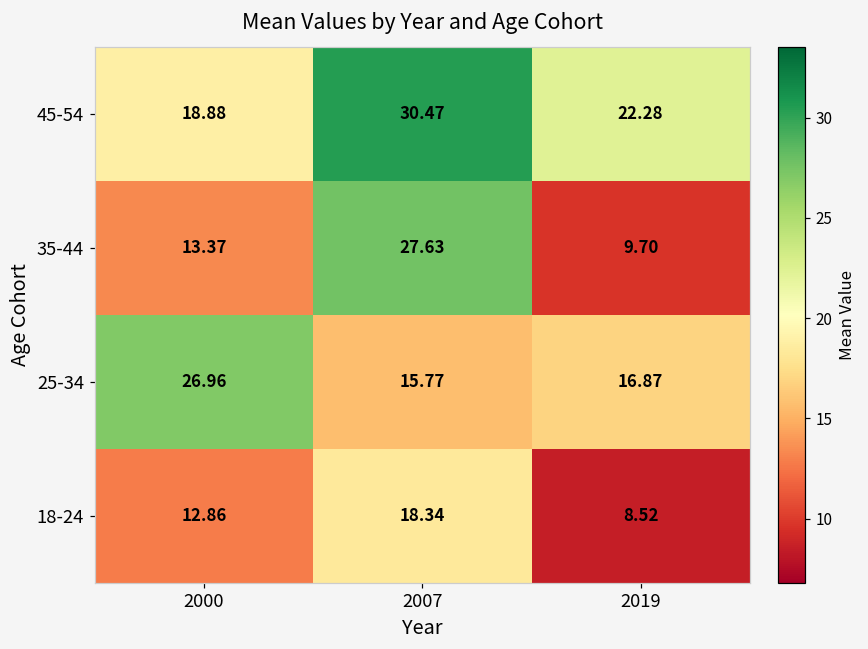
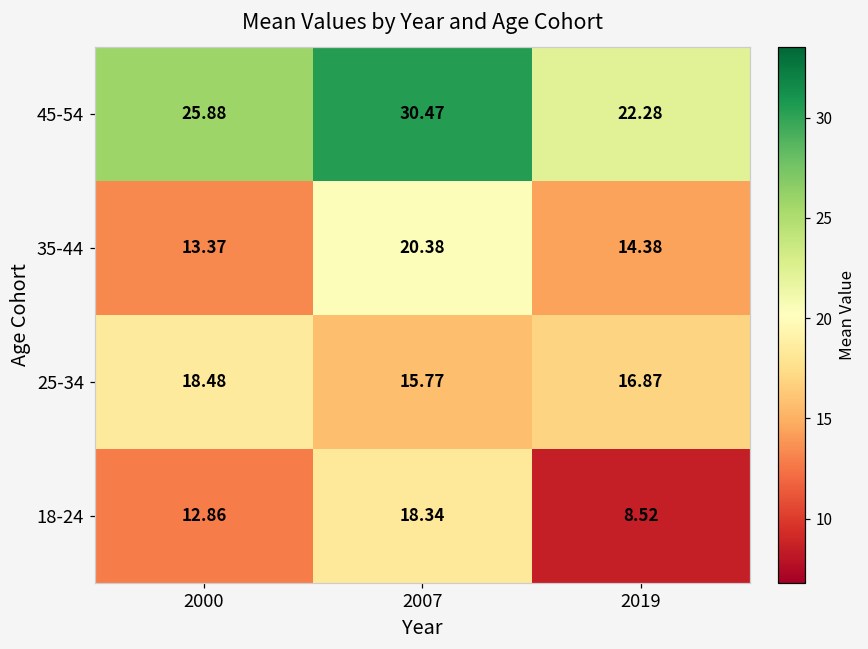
  {
    "45-54": {
-     "2000": 18.88,
+     "2000": 25.88,
      "2007": 30.47,
      "2019": 22.28
    },
    "35-44": {
      "2000": 13.37,
-     "2007": 27.63,
-     "2019": 9.70
+     "2007": 20.38,
+     "2019": 14.38
    },
    "25-34": {
-     "2000": 26.96,
+     "2000": 18.48,
      "2007": 15.77,
      "2019": 16.87
    },
    "18-24": {
      "2000": 12.86,
      "2007": 18.34,
      "2019": 8.52
    }
  }
